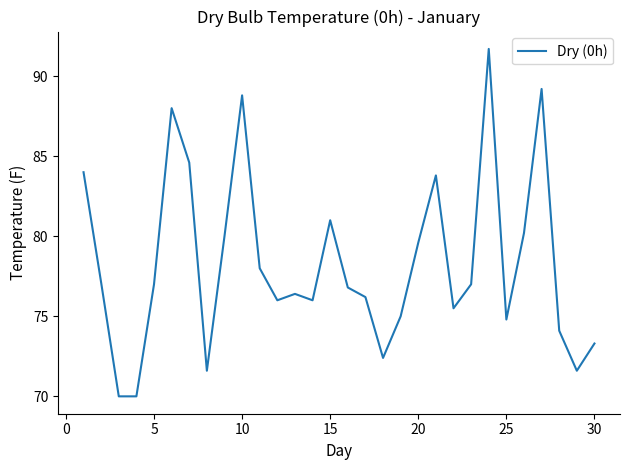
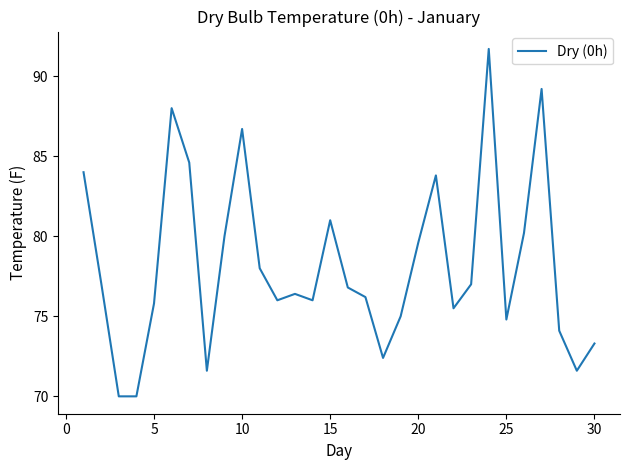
  {
-   "5": 77.0,
-   "10": 88.8,
+   "5": 75.8,
+   "10": 86.7,
    "15": 81.0,
    "20": 79.6,
    "25": 74.8,
    "30": 73.3
  }
